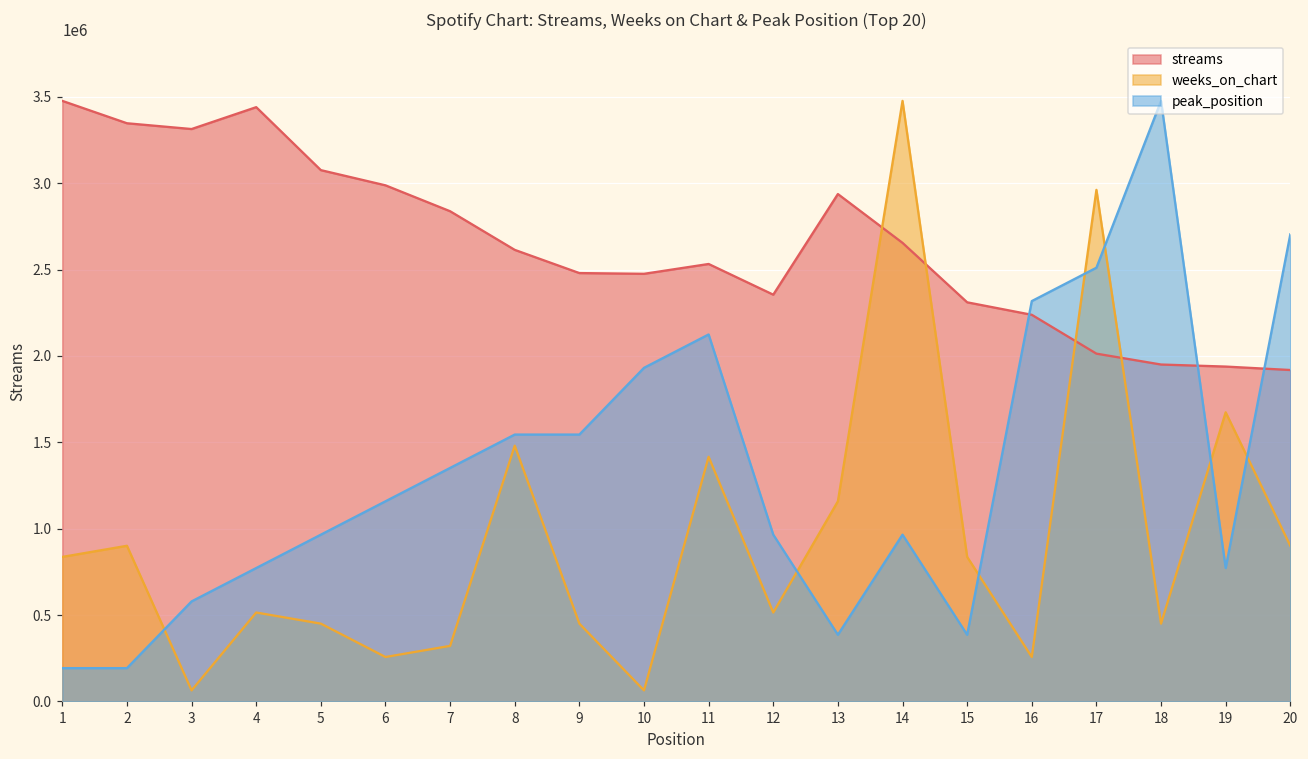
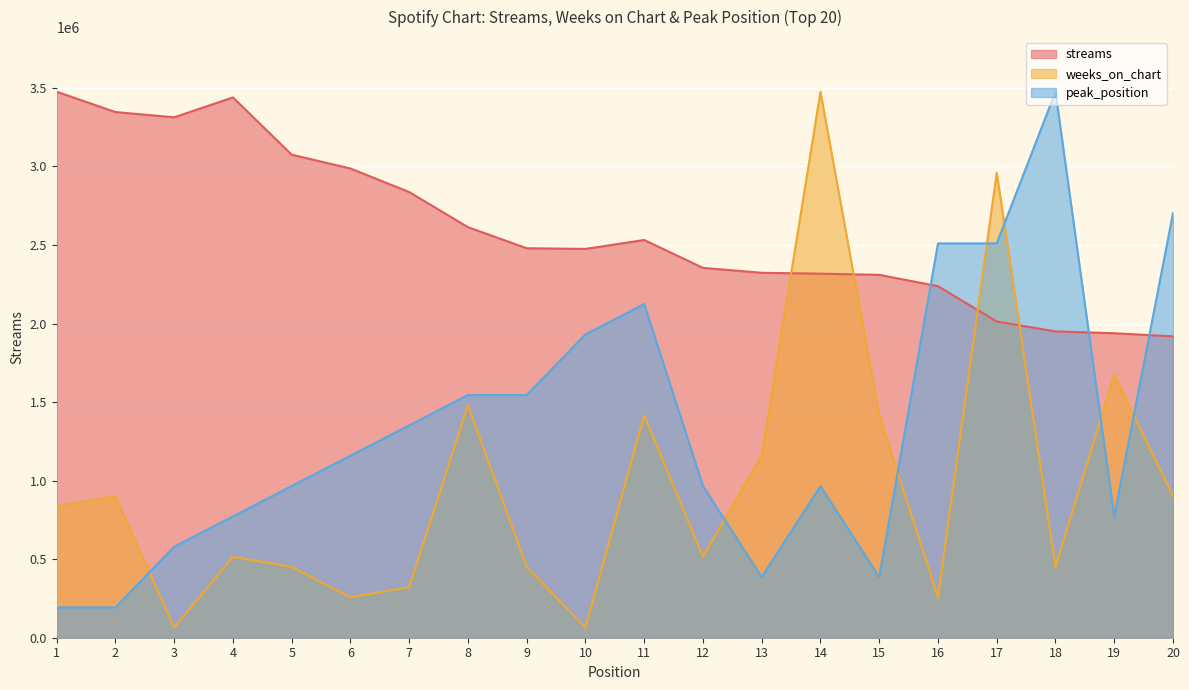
  {
    "streams": {
      "1": 3480000,
      "2": 3350000,
      "3": 3310000,
      "4": 3440000,
      "5": 3080000,
      "6": 2990000,
      "7": 2840000,
      "8": 2610000,
      "9": 2480000,
      "10": 2480000,
      "11": 2530000,
      "12": 2350000,
-     "13": 2940000,
-     "14": 2650000,
+     "13": 2320000,
+     "14": 2320000,
      "15": 2310000,
      "16": 2240000,
      "17": 2010000,
      "18": 1950000,
      "19": 1940000,
      "20": 1920000
    },
    "weeks_on_chart": {
      "1": 840000,
      "2": 900000,
      "3": 60000,
      "4": 510000,
      "5": 450000,
      "6": 260000,
      "7": 320000,
      "8": 1480000,
      "9": 450000,
      "10": 60000,
      "11": 1420000,
      "12": 510000,
      "13": 1160000,
      "14": 3480000,
-     "15": 840000,
+     "15": 1420000,
      "16": 260000,
      "17": 2960000,
      "18": 450000,
      "19": 1670000,
      "20": 900000
    },
    "peak_position": {
      "1": 190000,
      "2": 190000,
      "3": 580000,
      "4": 770000,
      "5": 970000,
      "6": 1160000,
      "7": 1350000,
      "8": 1540000,
      "9": 1540000,
      "10": 1930000,
      "11": 2120000,
      "12": 970000,
      "13": 390000,
      "14": 970000,
      "15": 390000,
-     "16": 2320000,
+     "16": 2510000,
      "17": 2510000,
      "19": 770000,
      "20": 2700000
    }
  }
